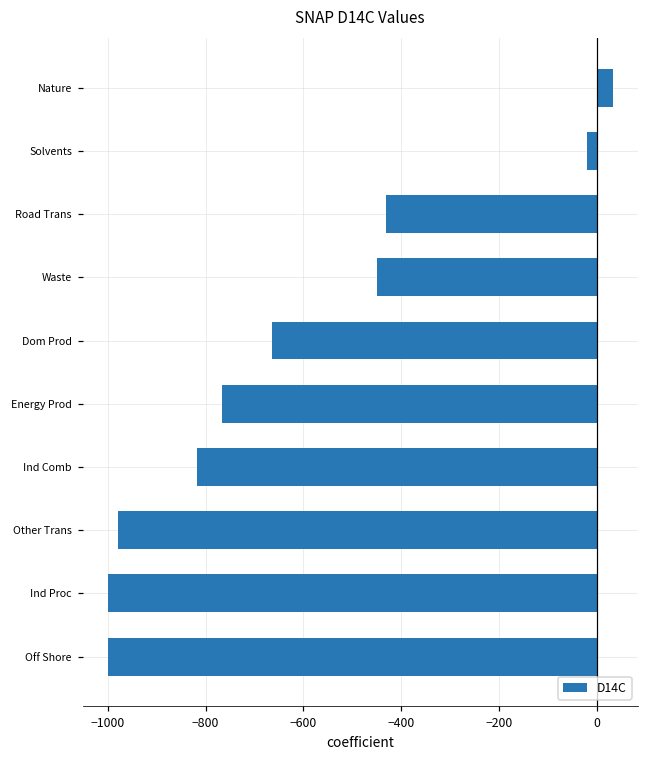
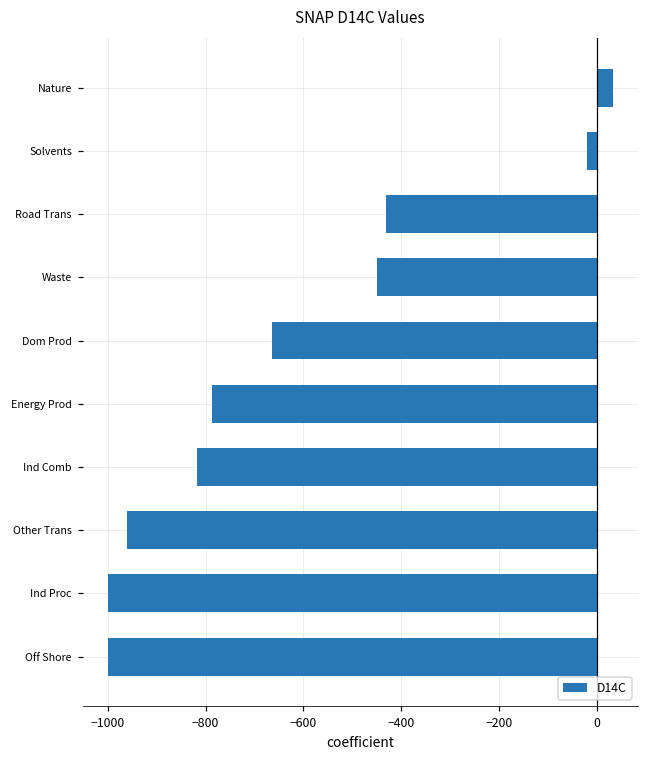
  {
    "Nature": 30,
    "Solvents": -20,
    "Road Trans": -430,
    "Waste": -450,
    "Dom Prod": -660,
-   "Energy Prod": -770,
+   "Energy Prod": -790,
    "Ind Comb": -820,
-   "Other Trans": -980,
+   "Other Trans": -960,
    "Ind Proc": -1000,
    "Off Shore": -1000
  }
